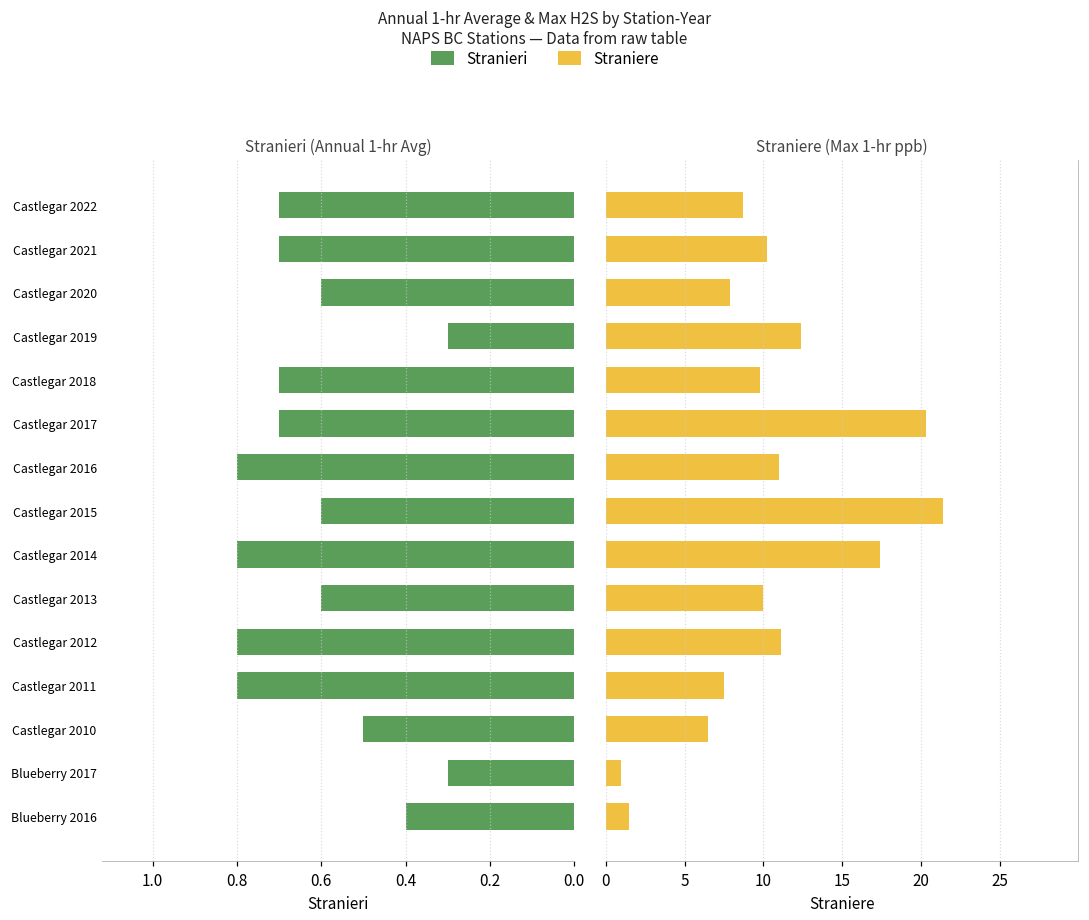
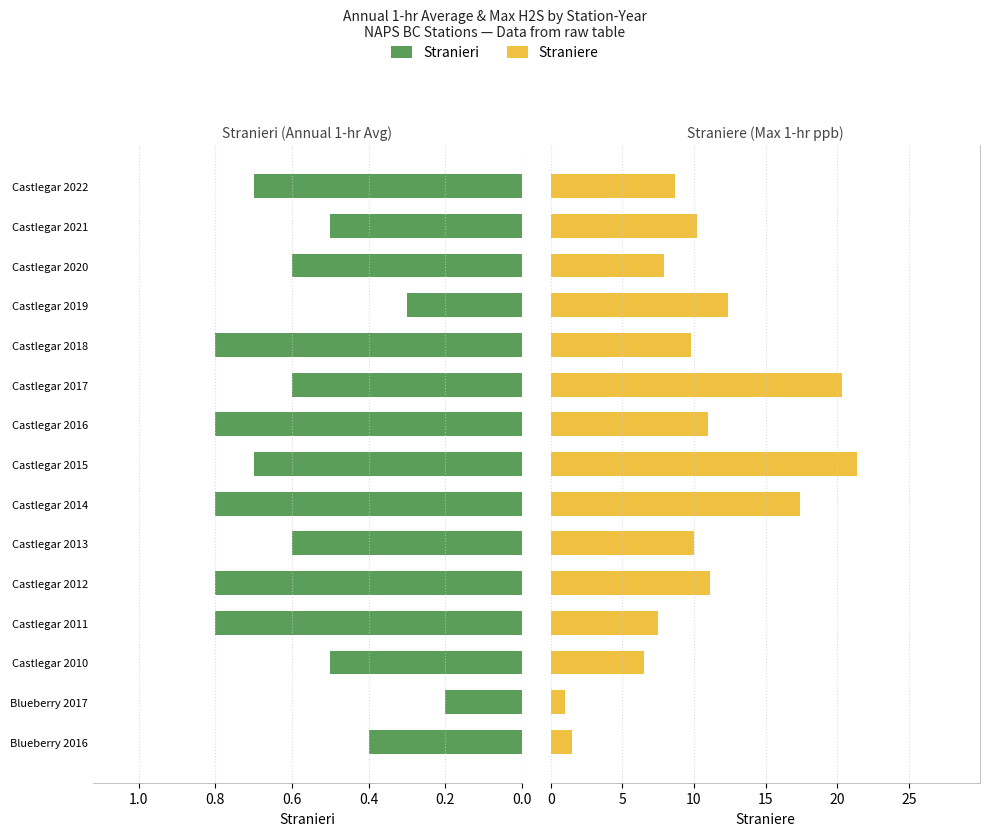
  {
    "Stranieri (Annual 1-hr Avg)": {
      "Castlegar 2022": 0.7,
-     "Castlegar 2021": 0.7,
+     "Castlegar 2021": 0.5,
      "Castlegar 2020": 0.6,
      "Castlegar 2019": 0.3,
-     "Castlegar 2018": 0.7,
-     "Castlegar 2017": 0.7,
+     "Castlegar 2018": 0.8,
+     "Castlegar 2017": 0.6,
      "Castlegar 2016": 0.8,
-     "Castlegar 2015": 0.6,
+     "Castlegar 2015": 0.7,
      "Castlegar 2014": 0.8,
      "Castlegar 2013": 0.6,
      "Castlegar 2012": 0.8,
      "Castlegar 2011": 0.8,
      "Castlegar 2010": 0.5,
-     "Blueberry 2017": 0.3,
+     "Blueberry 2017": 0.2,
      "Blueberry 2016": 0.4
    }
  }
